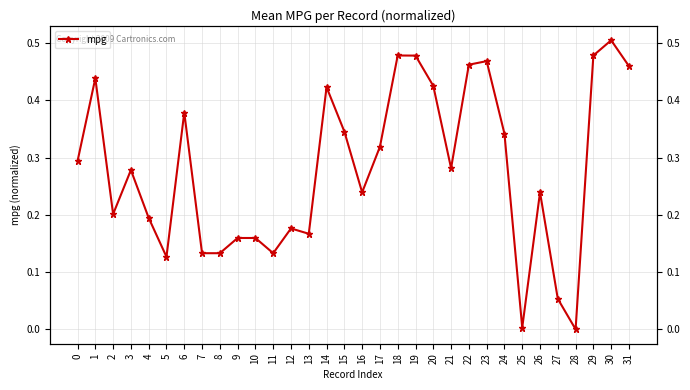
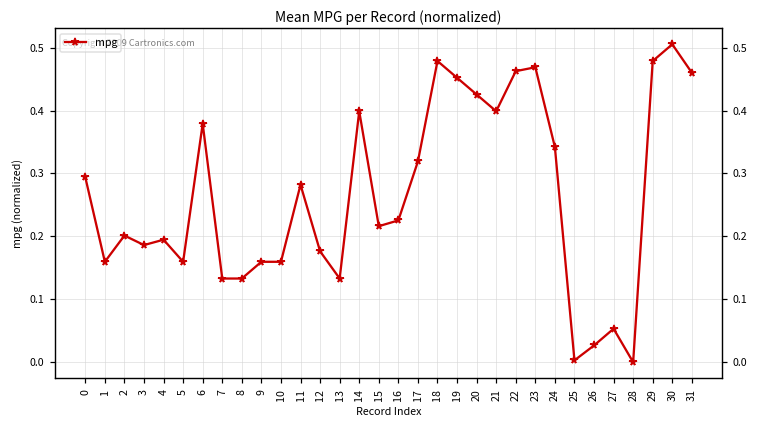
  {
    "0": 0.29,
-   "1": 0.44,
+   "1": 0.16,
    "2": 0.20,
-   "3": 0.28,
+   "3": 0.19,
    "4": 0.19,
-   "5": 0.13,
+   "5": 0.16,
    "6": 0.38,
    "7": 0.13,
    "8": 0.13,
    "9": 0.16,
    "10": 0.16,
-   "11": 0.13,
+   "11": 0.28,
    "12": 0.18,
-   "13": 0.17,
-   "14": 0.42,
-   "15": 0.35,
-   "16": 0.24,
+   "13": 0.13,
+   "14": 0.40,
+   "15": 0.22,
+   "16": 0.23,
    "17": 0.32,
    "18": 0.48,
-   "19": 0.48,
+   "19": 0.45,
    "20": 0.43,
-   "21": 0.28,
+   "21": 0.40,
    "22": 0.46,
    "23": 0.47,
    "24": 0.34,
    "25": 0.00,
-   "26": 0.24,
+   "26": 0.03,
    "27": 0.05,
    "28": 0.00,
    "29": 0.48,
    "30": 0.51,
    "31": 0.46
  }
